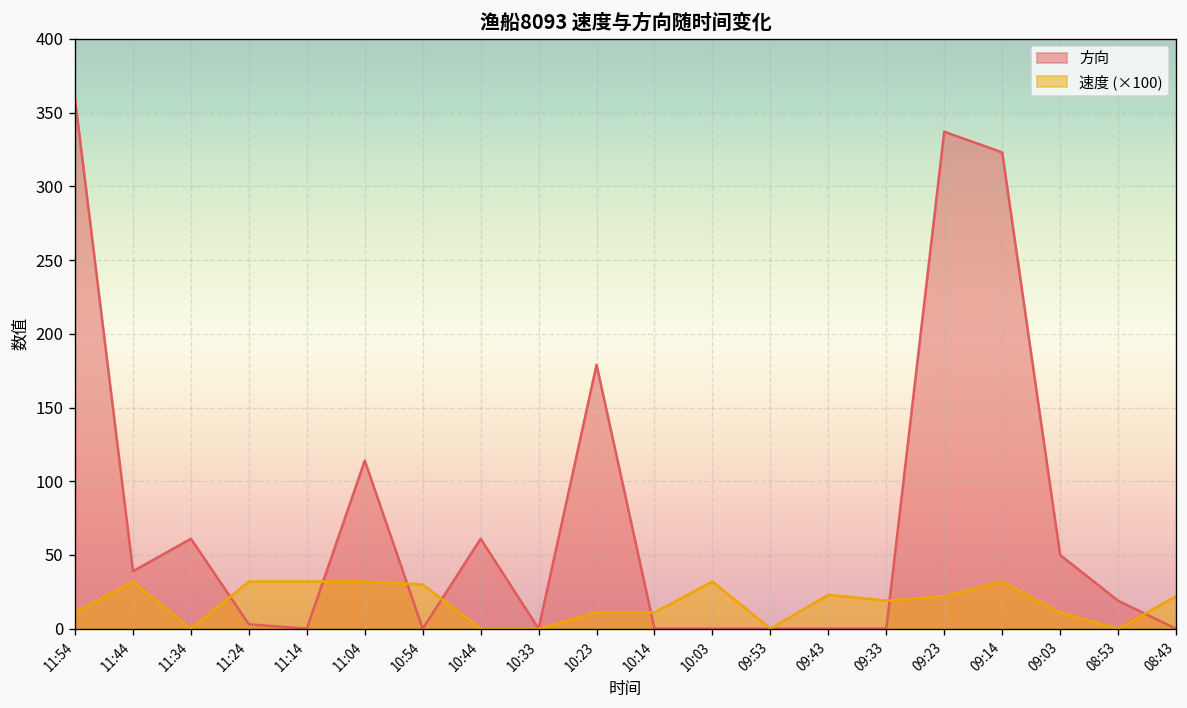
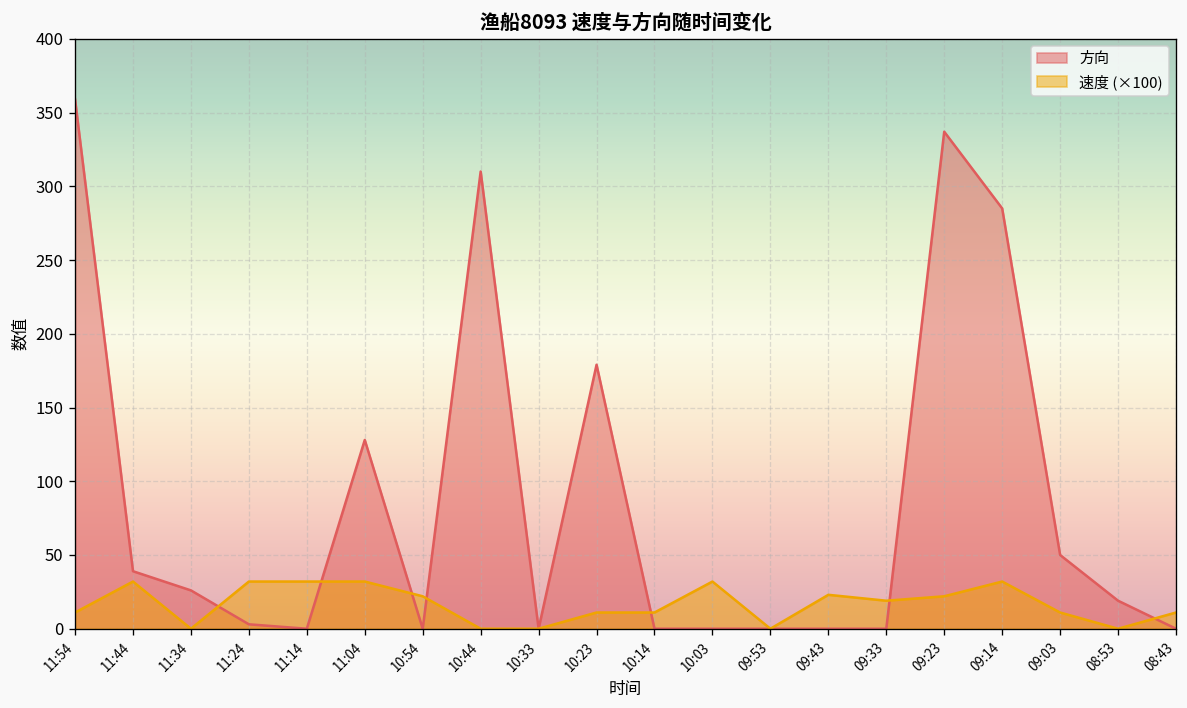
  {
    "方向": {
      "11:54": 359,
      "11:44": 39,
-     "11:34": 61,
+     "11:34": 26,
      "11:24": 3,
      "11:14": 0,
-     "11:04": 114,
+     "11:04": 128,
      "10:54": 0,
-     "10:44": 61,
+     "10:44": 310,
      "10:23": 179,
      "10:14": 0,
      "10:03": 0,
      "09:43": 0,
      "09:33": 0,
      "09:23": 337,
-     "09:14": 323,
+     "09:14": 285,
      "09:03": 50,
      "08:53": 19,
      "08:43": 0
    },
    "速度 (×100)": {
      "11:54": 11,
      "11:44": 32,
      "11:34": 0,
      "11:24": 32,
      "11:14": 32,
      "11:04": 32,
-     "10:54": 30,
+     "10:54": 22,
      "10:44": 0,
      "10:23": 11,
      "10:14": 11,
      "10:03": 32,
      "09:43": 23,
      "09:33": 19,
      "09:23": 22,
      "09:14": 32,
      "09:03": 11,
      "08:53": 0,
-     "08:43": 22
+     "08:43": 11
    }
  }
